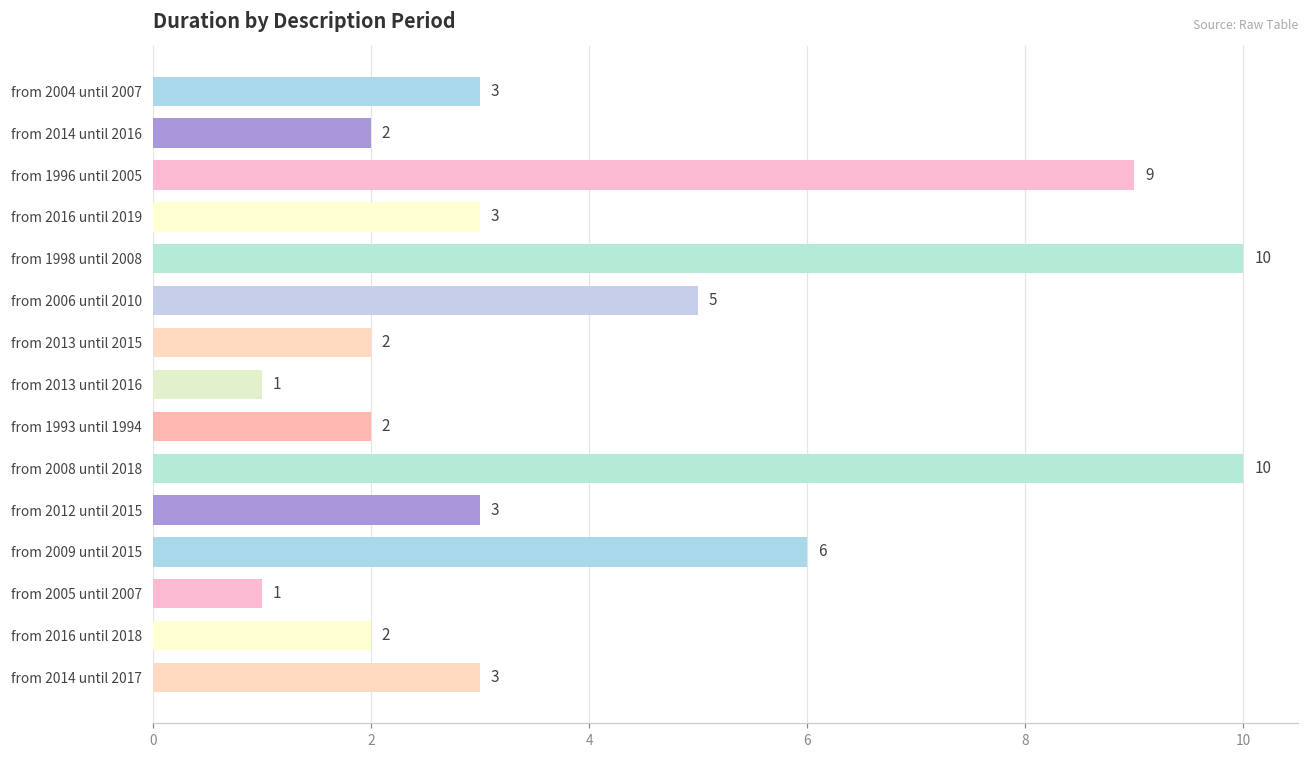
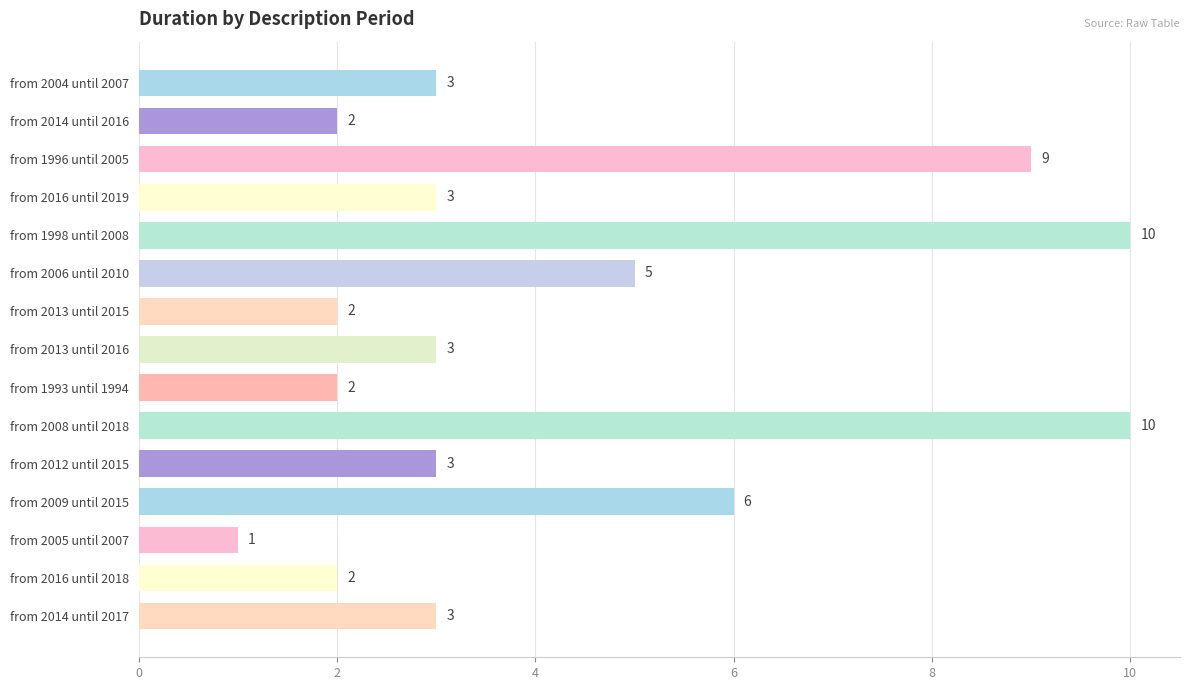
  {
    "from 2004 until 2007": 3,
    "from 2014 until 2016": 2,
    "from 1996 until 2005": 9,
    "from 2016 until 2019": 3,
    "from 1998 until 2008": 10,
    "from 2006 until 2010": 5,
    "from 2013 until 2015": 2,
-   "from 2013 until 2016": 1,
+   "from 2013 until 2016": 3,
    "from 1993 until 1994": 2,
    "from 2008 until 2018": 10,
    "from 2012 until 2015": 3,
    "from 2009 until 2015": 6,
    "from 2005 until 2007": 1,
    "from 2016 until 2018": 2,
    "from 2014 until 2017": 3
  }
